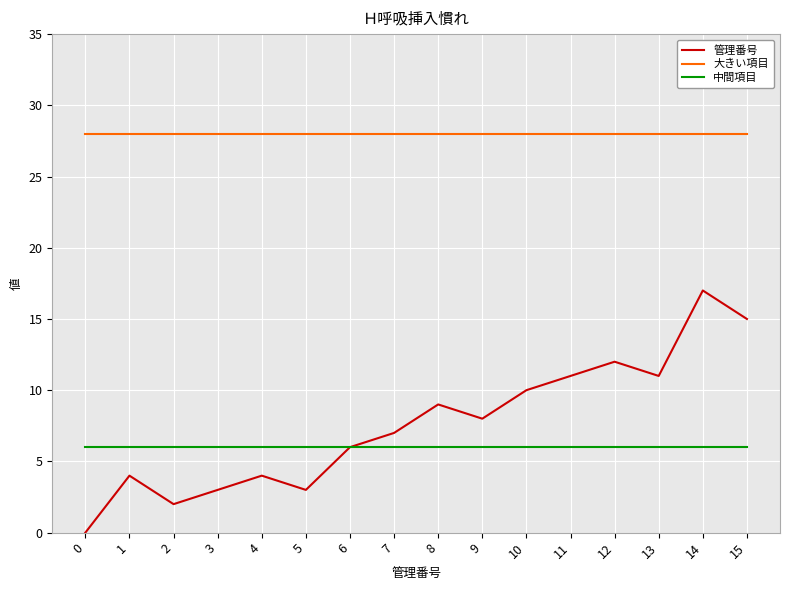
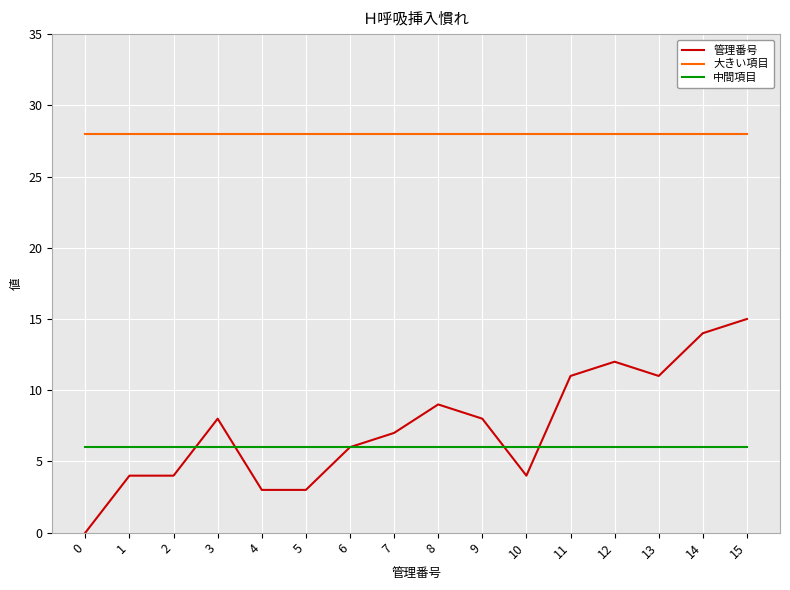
  {
    "管理番号": {
      "0": 0,
      "1": 4,
-     "2": 2,
-     "3": 3,
-     "4": 4,
+     "2": 4,
+     "3": 8,
+     "4": 3,
      "5": 3,
      "7": 7,
      "8": 9,
      "9": 8,
-     "10": 10,
+     "10": 4,
      "11": 11,
      "12": 12,
      "13": 11,
-     "14": 17,
+     "14": 14,
      "15": 15
    },
    "大きい項目": {
      "0": 28,
      "1": 28,
      "2": 28,
      "3": 28,
      "4": 28,
      "5": 28,
      "6": 28,
      "7": 28,
      "8": 28,
      "9": 28,
      "10": 28,
      "11": 28,
      "12": 28,
      "13": 28,
      "14": 28,
      "15": 28
    },
    "中間項目": {
      "0": 6,
      "1": 6,
      "2": 6,
      "3": 6,
      "4": 6,
      "5": 6,
      "7": 6,
      "8": 6,
      "9": 6,
      "10": 6,
      "11": 6,
      "12": 6,
      "13": 6,
      "14": 6,
      "15": 6
    }
  }
